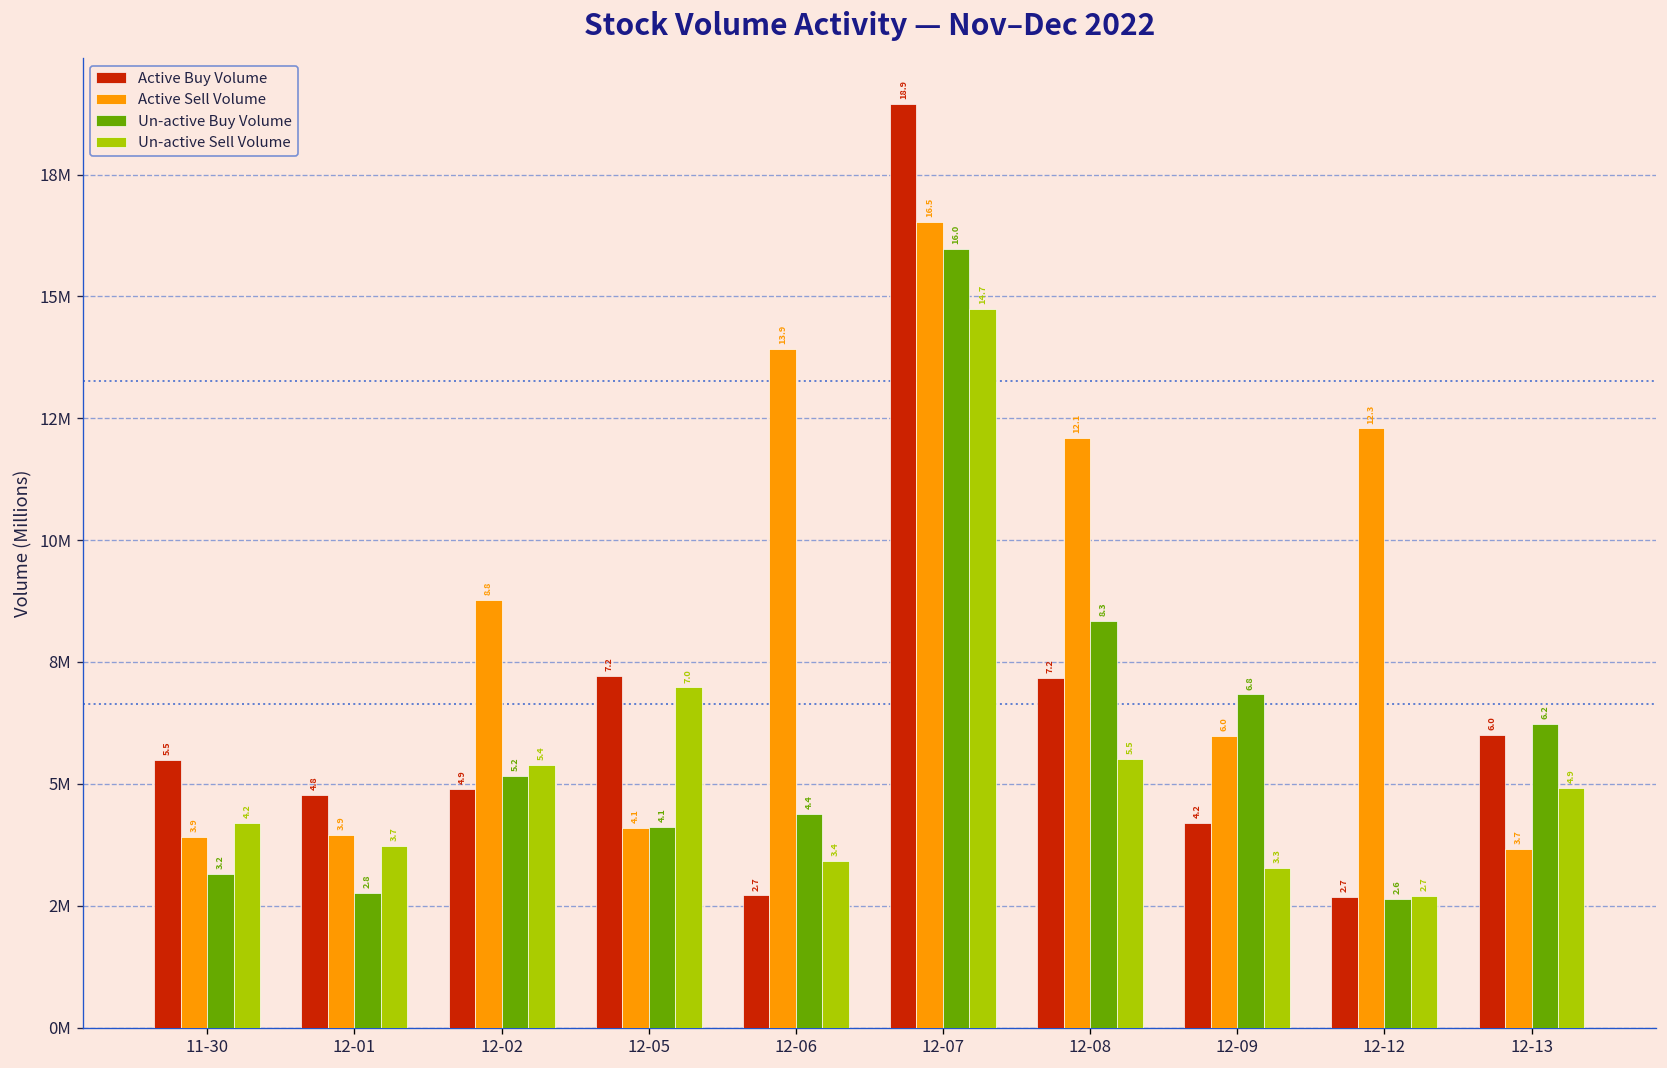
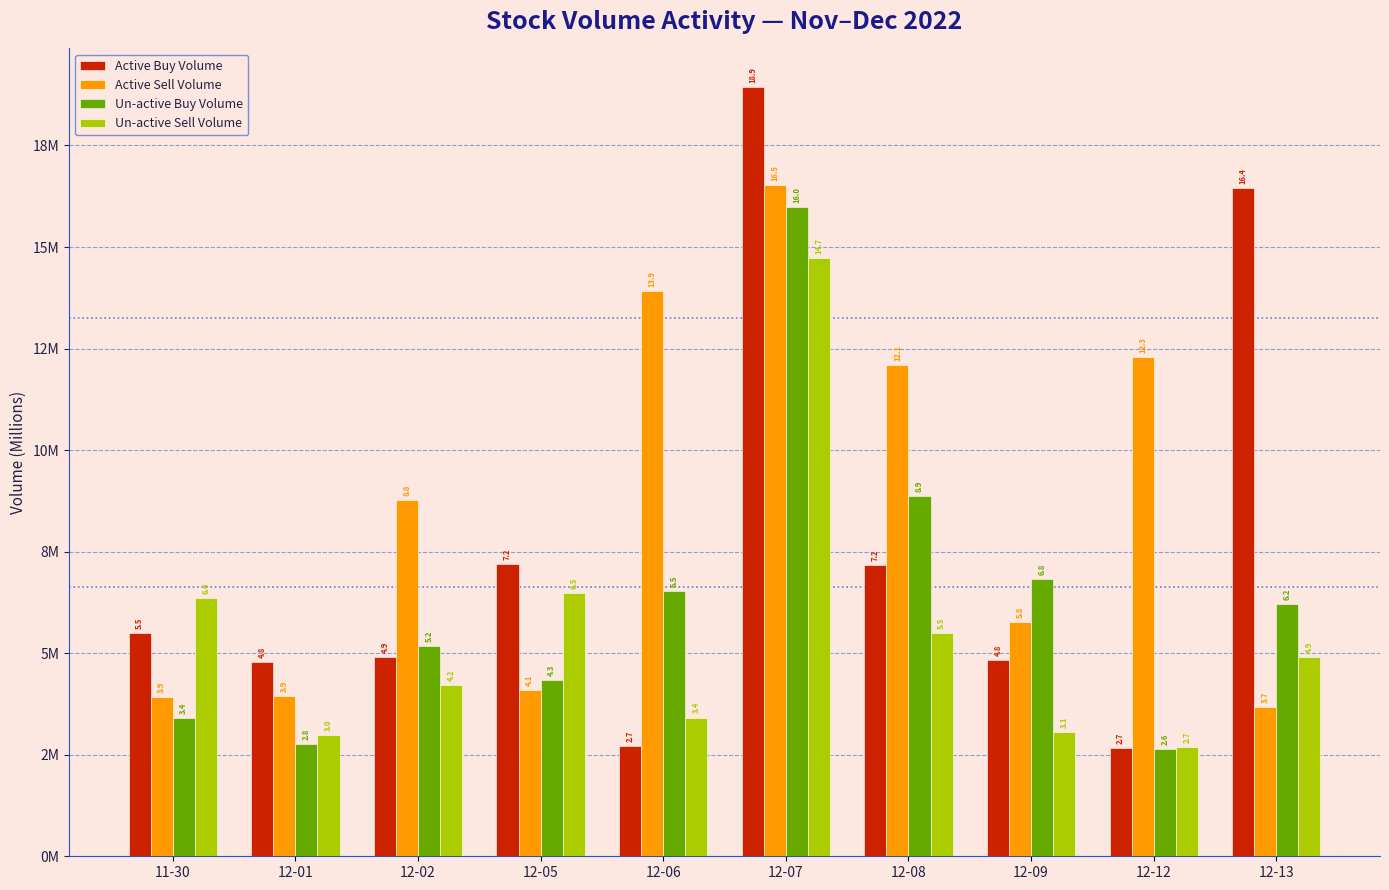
  {
    "Active Buy Volume": {
      "11-30": 5.5,
      "12-01": 4.8,
      "12-02": 4.9,
      "12-05": 7.2,
      "12-06": 2.7,
      "12-07": 18.9,
      "12-08": 7.2,
-     "12-09": 4.2,
+     "12-09": 4.8,
      "12-12": 2.7,
-     "12-13": 6.0
+     "12-13": 16.4
    },
    "Active Sell Volume": {
      "11-30": 3.9,
      "12-01": 3.9,
      "12-02": 8.8,
      "12-05": 4.1,
      "12-06": 13.9,
      "12-07": 16.5,
      "12-08": 12.1,
-     "12-09": 6.0,
+     "12-09": 5.8,
      "12-12": 12.3,
      "12-13": 3.7
    },
    "Un-active Buy Volume": {
-     "11-30": 3.2,
+     "11-30": 3.4,
      "12-01": 2.8,
      "12-02": 5.2,
-     "12-05": 4.1,
-     "12-06": 4.4,
+     "12-05": 4.3,
+     "12-06": 6.5,
      "12-07": 16.0,
-     "12-08": 8.3,
+     "12-08": 8.9,
      "12-09": 6.8,
      "12-12": 2.6,
      "12-13": 6.2
    },
    "Un-active Sell Volume": {
-     "11-30": 4.2,
-     "12-01": 3.7,
-     "12-02": 5.4,
-     "12-05": 7.0,
+     "11-30": 6.4,
+     "12-01": 3.0,
+     "12-02": 4.2,
+     "12-05": 6.5,
      "12-06": 3.4,
      "12-07": 14.7,
      "12-08": 5.5,
-     "12-09": 3.3,
+     "12-09": 3.1,
      "12-12": 2.7,
      "12-13": 4.9
    }
  }
